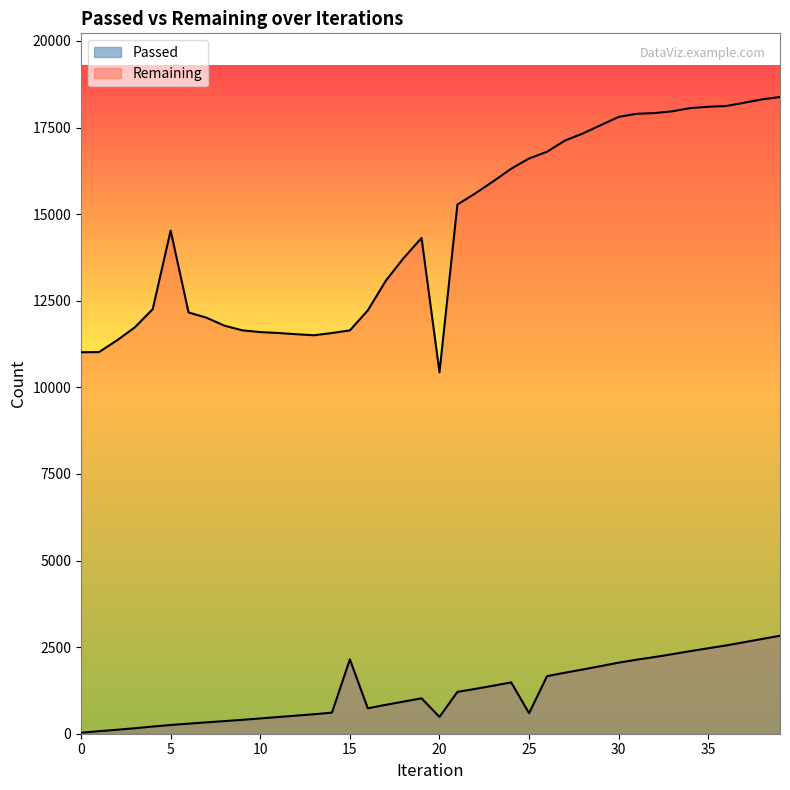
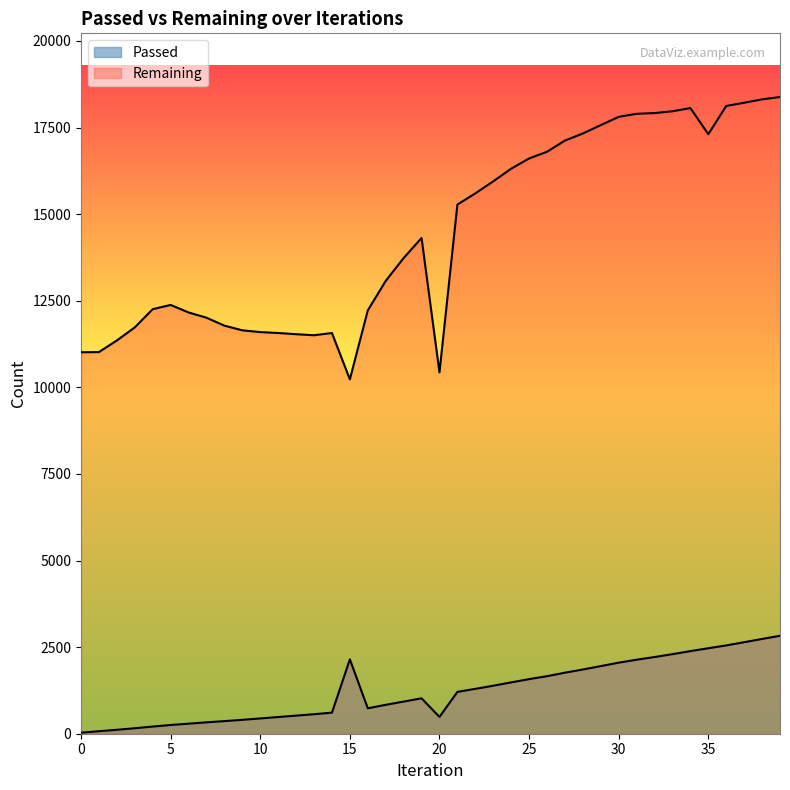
  {
    "Passed": {
      "0": 0,
      "5": 300,
      "10": 400,
      "15": 2100,
      "20": 500,
-     "25": 600,
+     "25": 1600,
      "30": 2100,
      "35": 2500
    },
    "Remaining": {
      "0": 11000,
-     "5": 14500,
+     "5": 12400,
      "10": 11600,
-     "15": 11600,
+     "15": 10200,
      "20": 10400,
      "25": 16600,
      "30": 17800,
-     "35": 18100
+     "35": 17300
    }
  }
